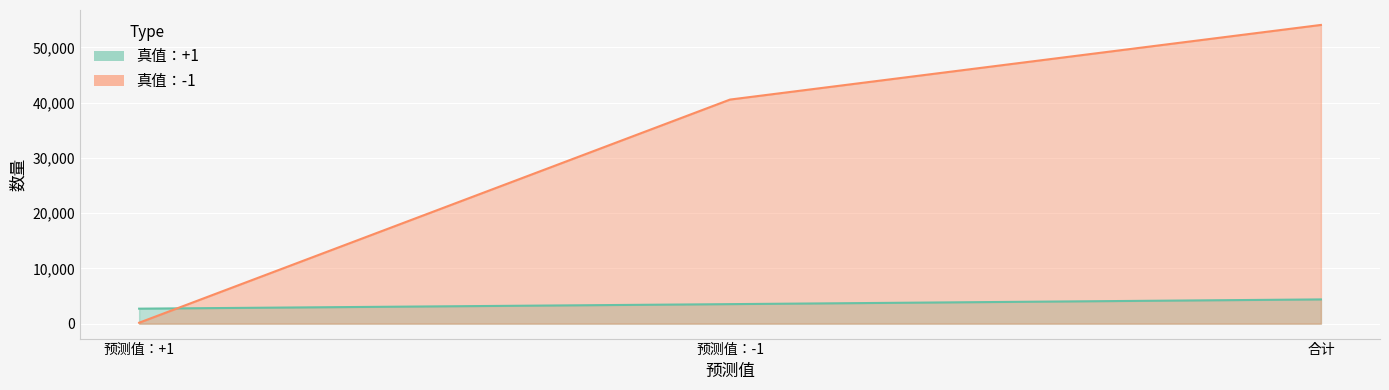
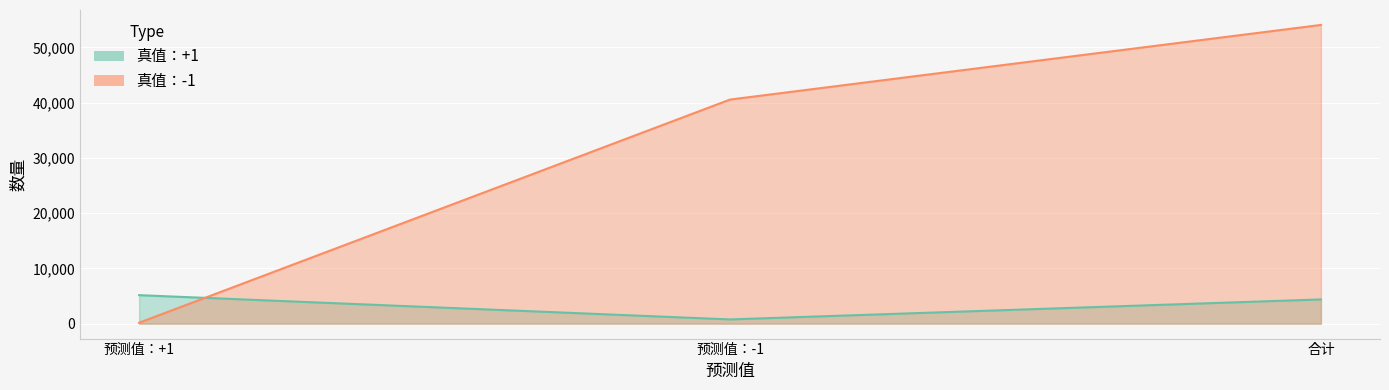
  {
    "真值：+1": {
-     "预测值：+1": "3,000",
-     "预测值：-1": "4,000",
+     "预测值：+1": "5,000",
+     "预测值：-1": "1,000",
      "合计": "4,000"
    },
    "真值：-1": {
      "预测值：+1": "0",
      "预测值：-1": "41,000",
      "合计": "54,000"
    }
  }
